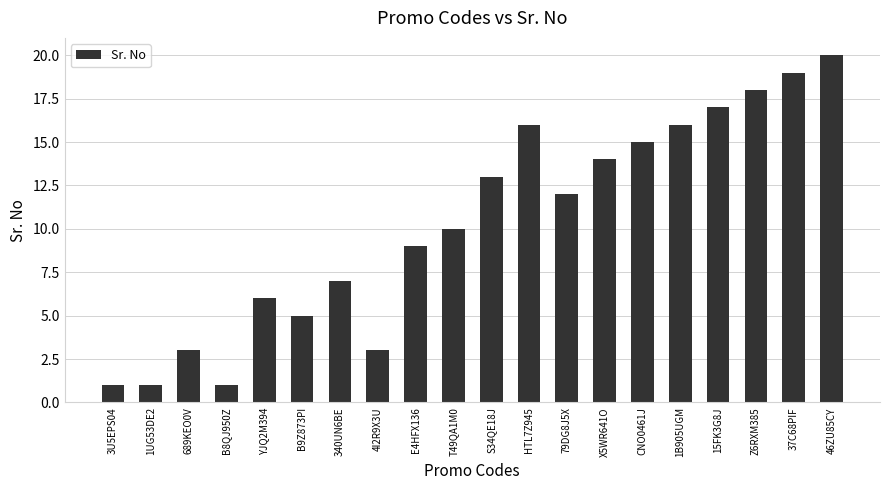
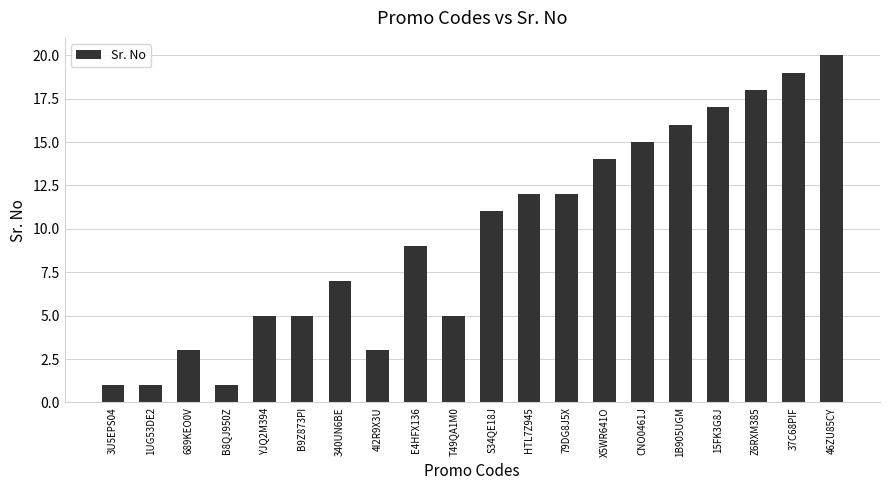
  {
    "3U5EPS04": 1,
    "1UG53DE2": 1,
    "689KEO0V": 3,
    "B8QJ950Z": 1,
-   "YJQ2M394": 6,
+   "YJQ2M394": 5,
    "B9Z873PI": 5,
    "340UN6BE": 7,
    "4I2R9X3U": 3,
    "E4HFX136": 9,
-   "T49QA1M0": 10,
-   "S34QE18J": 13,
-   "HTL7Z945": 16,
+   "T49QA1M0": 5,
+   "S34QE18J": 11,
+   "HTL7Z945": 12,
    "79DG8J5X": 12,
    "X5WR641O": 14,
    "CNO0461J": 15,
    "1B905UGM": 16,
    "15FK3G8J": 17,
    "Z6RXM385": 18,
    "37C68PIF": 19,
    "46ZU85CY": 20
  }
